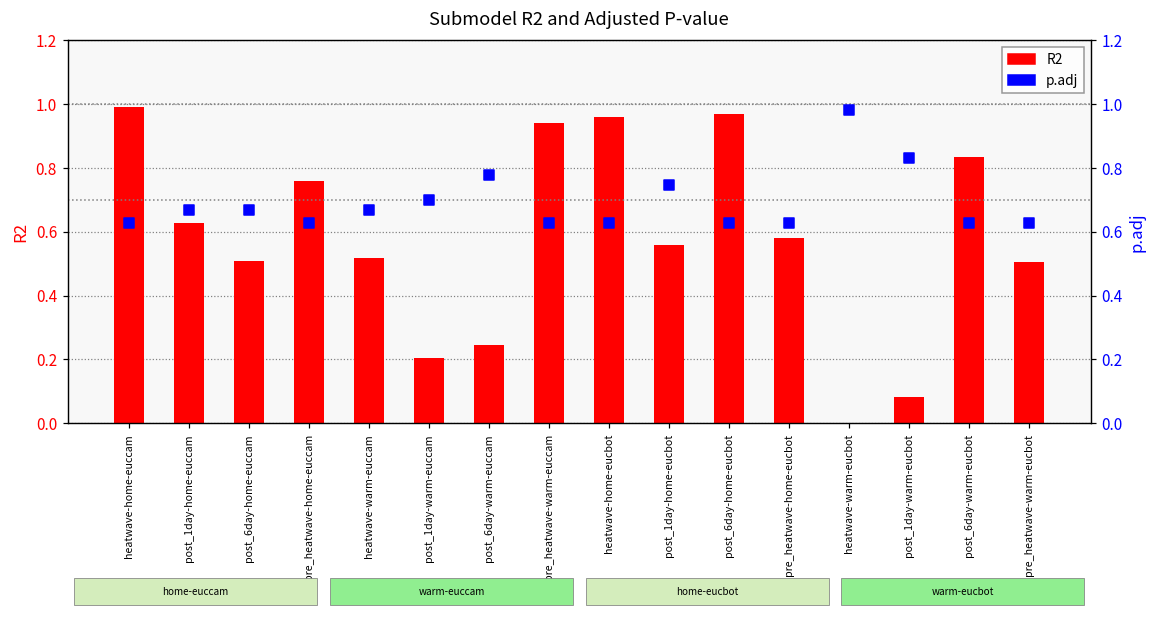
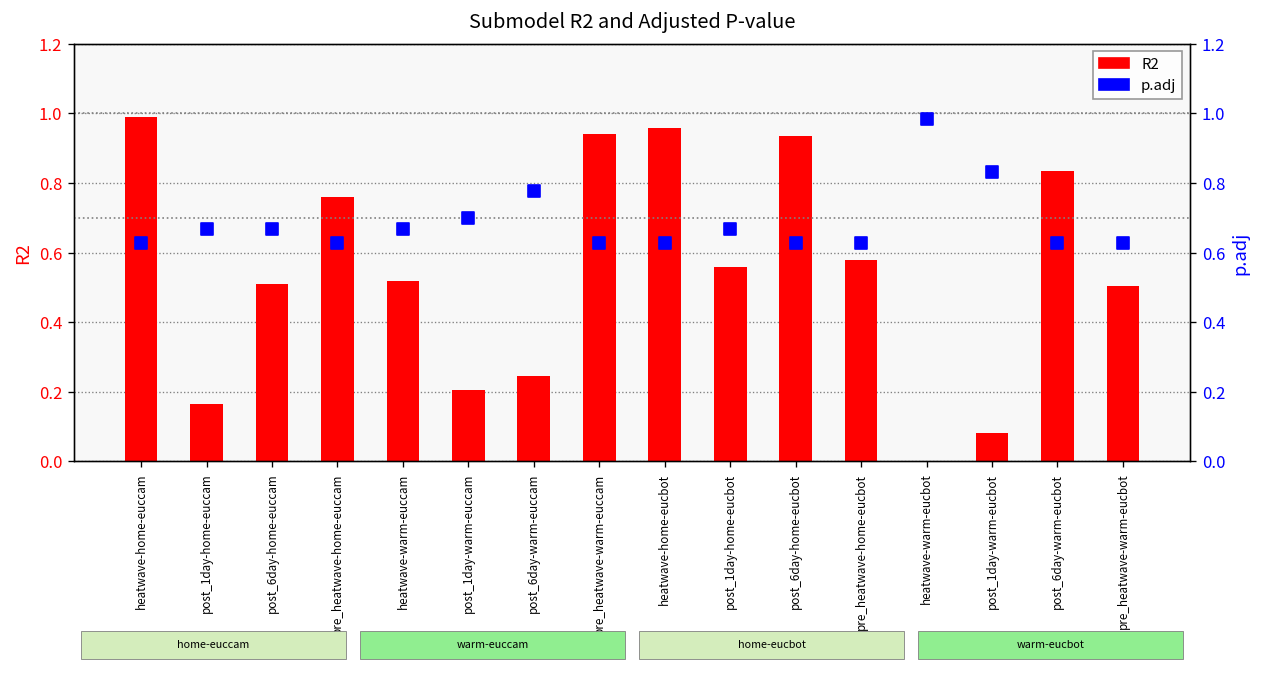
  {
    "R2": {
      "heatwave-home-euccam": 0.99,
-     "post_1day-home-euccam": 0.63,
+     "post_1day-home-euccam": 0.17,
      "post_6day-home-euccam": 0.51,
      "pre_heatwave-home-euccam": 0.76,
      "heatwave-warm-euccam": 0.52,
      "post_1day-warm-euccam": 0.21,
      "post_6day-warm-euccam": 0.25,
      "pre_heatwave-warm-euccam": 0.94,
      "heatwave-home-eucbot": 0.96,
      "post_1day-home-eucbot": 0.56,
-     "post_6day-home-eucbot": 0.97,
+     "post_6day-home-eucbot": 0.94,
      "pre_heatwave-home-eucbot": 0.58,
      "post_1day-warm-eucbot": 0.08,
      "post_6day-warm-eucbot": 0.83,
      "pre_heatwave-warm-eucbot": 0.51
    },
    "p.adj": {
-     "post_1day-home-eucbot": 0.75
+     "post_1day-home-eucbot": 0.67
    }
  }
